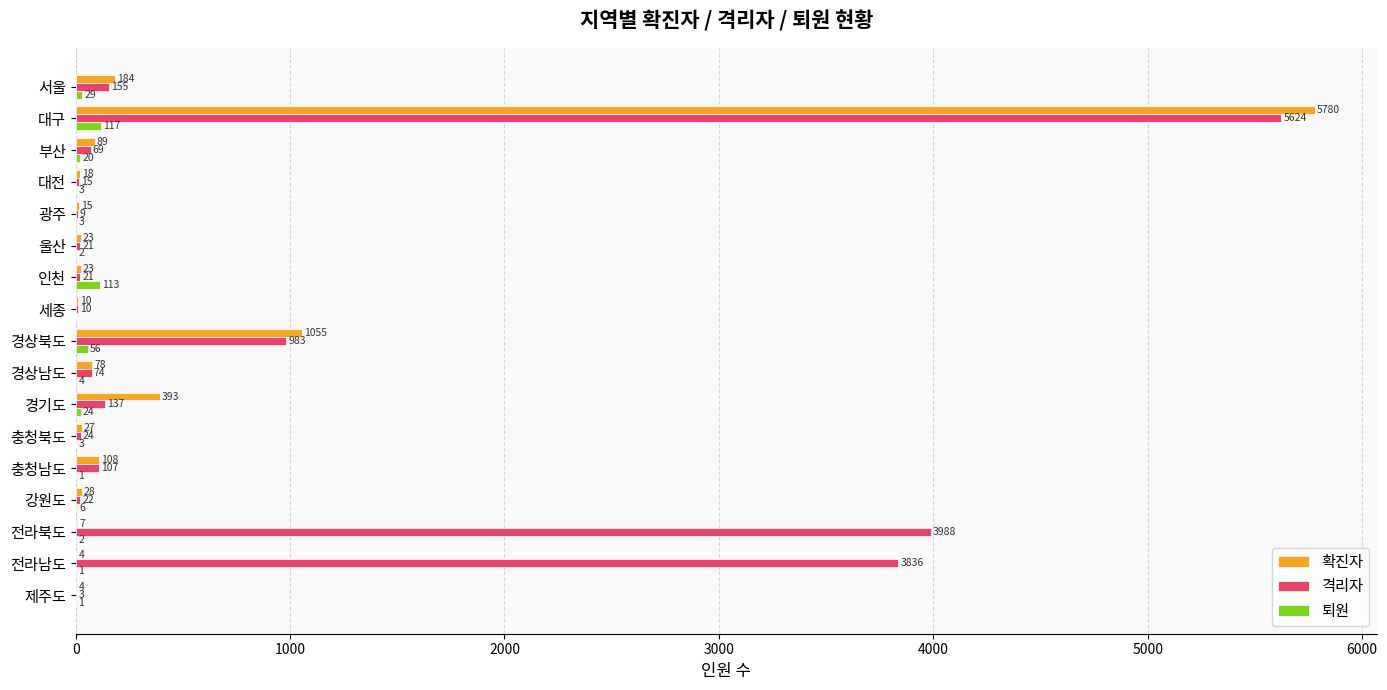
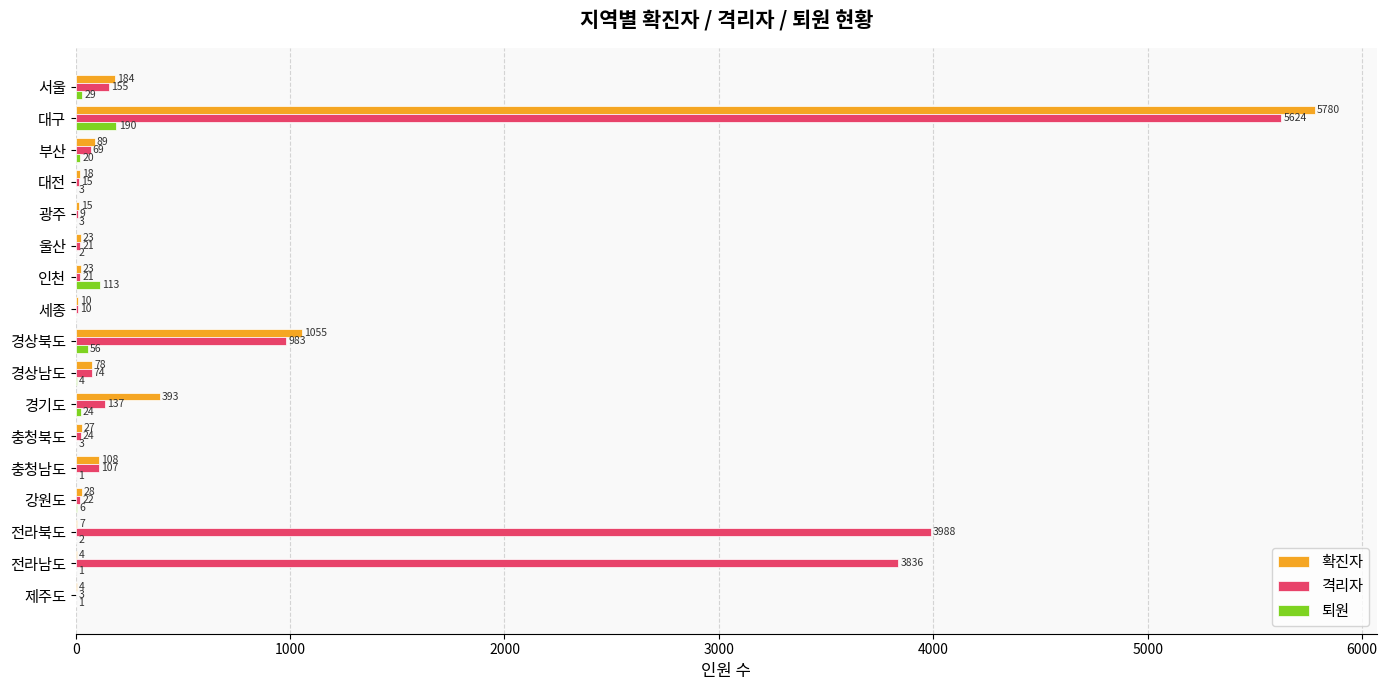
  {
    "확진자": {
      "서울": 184,
      "대구": 5780,
      "부산": 89,
      "광주": 15,
      "경상북도": 1055,
      "경기도": 393,
      "전라북도": 7,
      "전라남도": 4
    },
    "격리자": {
      "서울": 155,
      "대구": 5624,
      "부산": 69,
      "경상북도": 983,
      "경기도": 137,
      "전라북도": 3988,
      "전라남도": 3836
    },
    "퇴원": {
      "서울": 29,
-     "대구": 117,
+     "대구": 190,
      "부산": 20,
      "대전": 3,
      "울산": 2,
      "인천": 113,
      "경상북도": 56,
      "경상남도": 4,
      "경기도": 24,
      "충청북도": 3,
      "충청남도": 1,
      "강원도": 6,
      "전라북도": 2,
      "전라남도": 1
    }
  }
